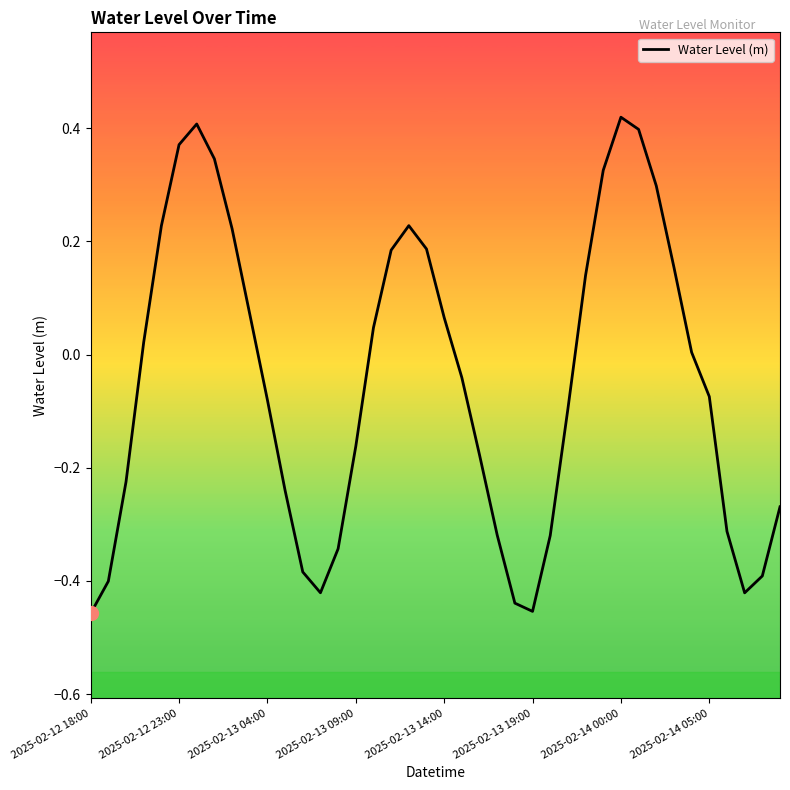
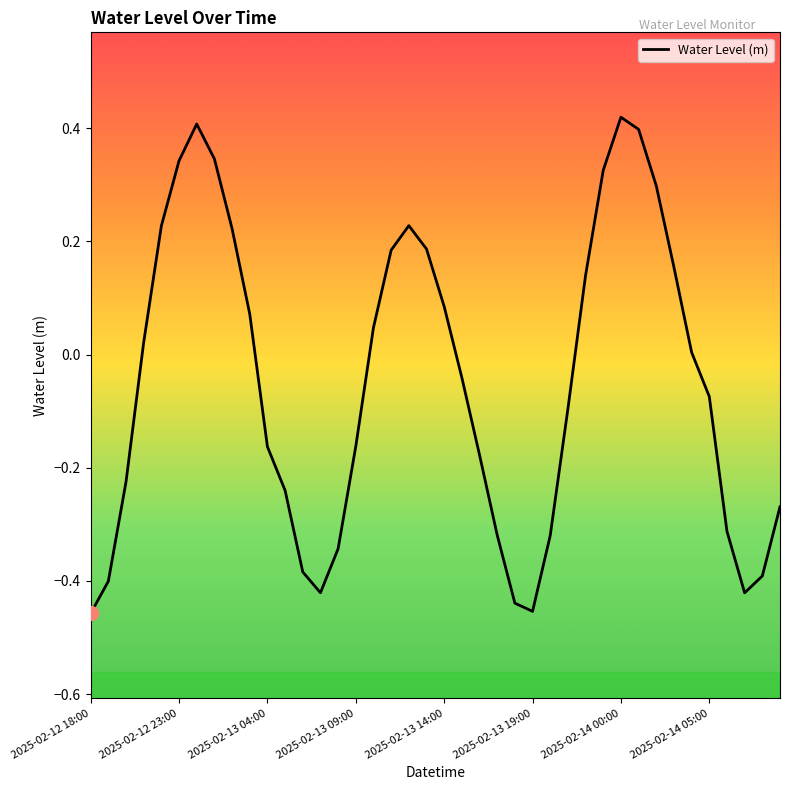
  {
    "Water Level (m)": {
-     "2025-02-12 23:00": 0.37,
-     "2025-02-13 04:00": -0.08,
+     "2025-02-12 23:00": 0.34,
+     "2025-02-13 04:00": -0.16,
      "2025-02-13 09:00": -0.16,
-     "2025-02-13 14:00": 0.07,
+     "2025-02-13 14:00": 0.09,
      "2025-02-13 19:00": -0.45,
      "2025-02-14 00:00": 0.42,
      "2025-02-14 05:00": -0.07
    }
  }
